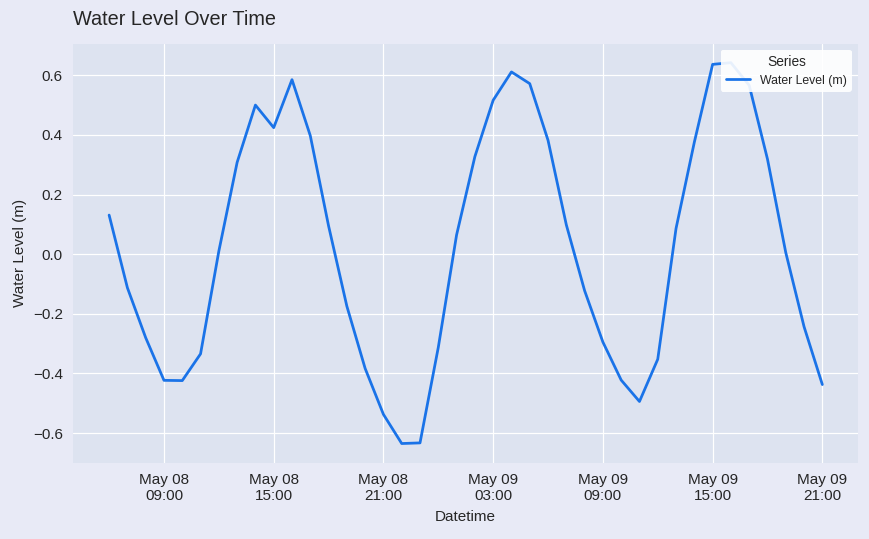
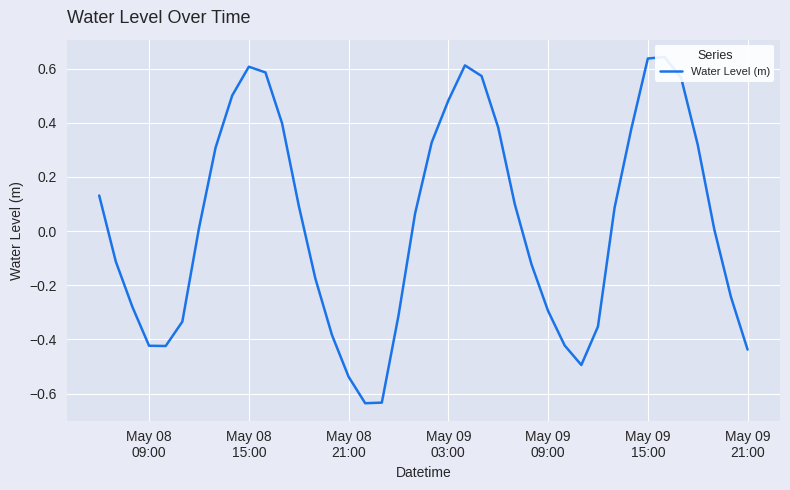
  {
    "May 08 09:00": -0.42,
-   "May 08 15:00": 0.42,
+   "May 08 15:00": 0.61,
    "May 08 21:00": -0.54,
-   "May 09 03:00": 0.52,
+   "May 09 03:00": 0.48,
    "May 09 09:00": -0.29,
    "May 09 15:00": 0.64,
    "May 09 21:00": -0.44
  }
